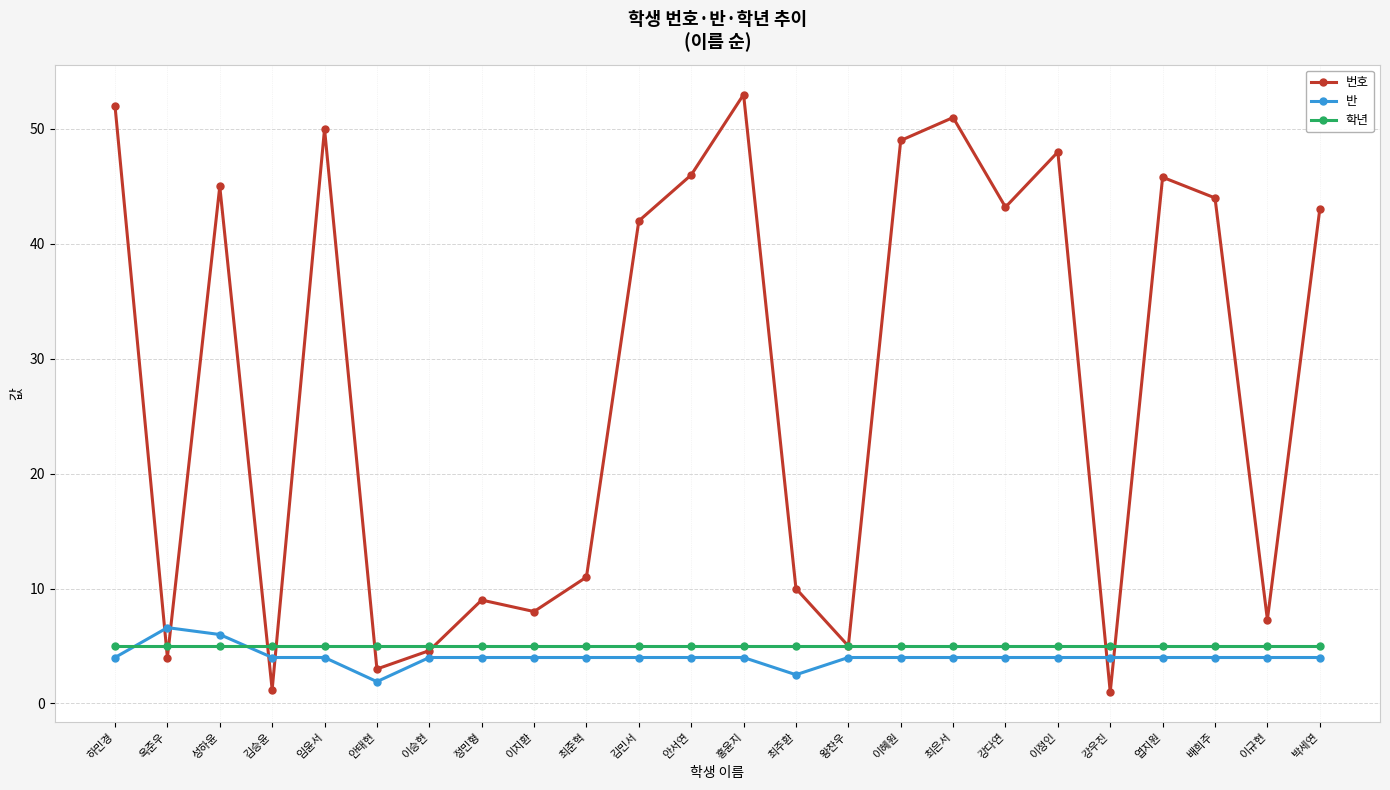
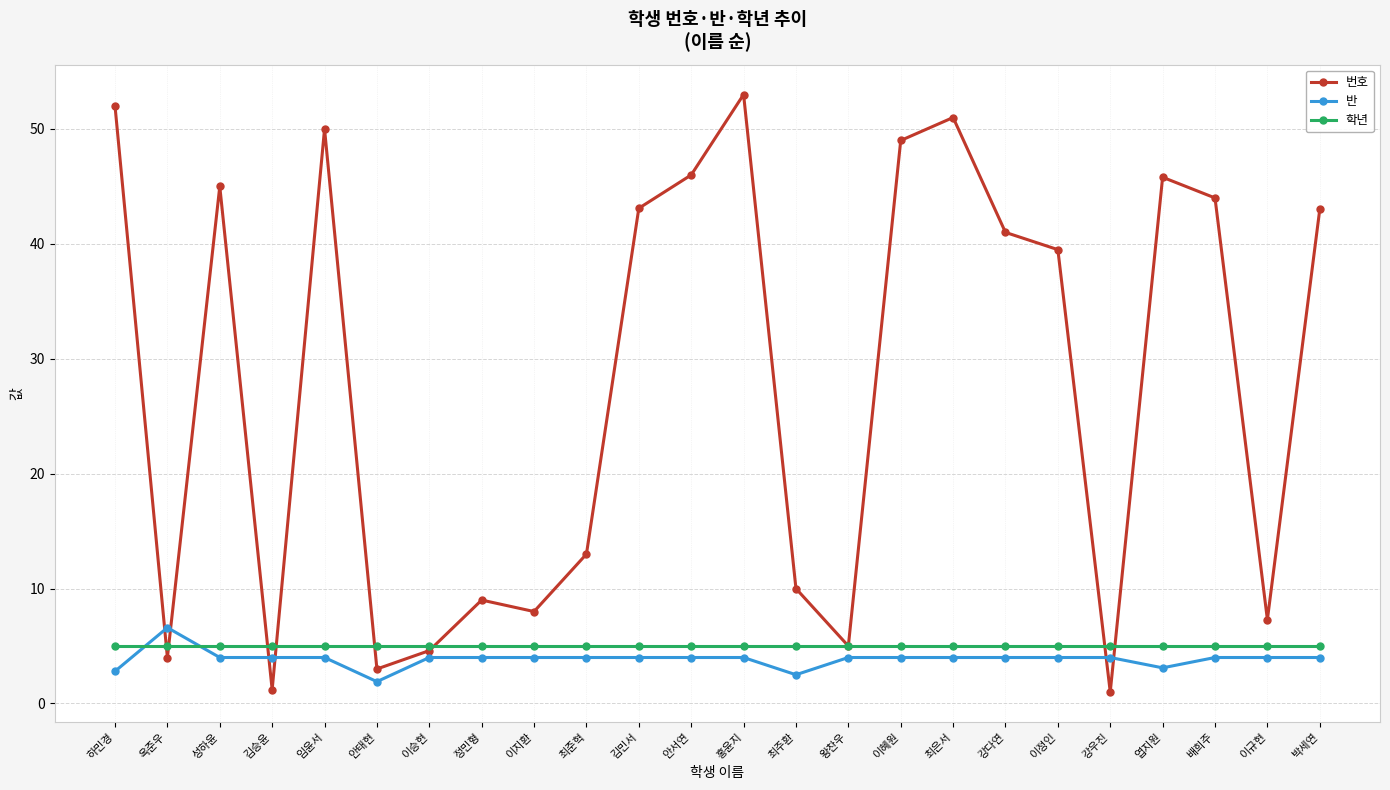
  {
    "번호": {
      "하민경": 52.0,
      "옥준우": 4.0,
      "성하윤": 45.0,
      "김승윤": 1.2,
      "임윤서": 50.0,
      "안태현": 3.0,
      "이승현": 4.6,
      "정민형": 9.0,
      "이지환": 8.0,
-     "최준혁": 11,
-     "김민서": 42.0,
+     "최준혁": 13,
+     "김민서": 43.1,
      "안서연": 46.0,
      "홍윤지": 53.0,
      "최주환": 10.0,
      "이혜원": 49.0,
      "최은서": 51.0,
-     "강다연": 43.2,
-     "이정인": 48.0,
+     "강다연": 41.0,
+     "이정인": 39.5,
      "강우진": 1.0,
      "엽지원": 45.8,
      "배희주": 44.0,
      "이규현": 7.3,
      "박세연": 43.0
    },
    "반": {
-     "하민경": 4.0,
+     "하민경": 2.8,
      "옥준우": 6.6,
-     "성하윤": 6,
+     "성하윤": 4,
      "김승윤": 4.0,
      "임윤서": 4.0,
      "안태현": 1.9,
      "이승현": 4.0,
      "정민형": 4.0,
      "이지환": 4.0,
      "최준혁": 4.0,
      "김민서": 4.0,
      "안서연": 4.0,
      "홍윤지": 4.0,
      "최주환": 2.5,
      "왕찬우": 4.0,
      "이혜원": 4.0,
      "최은서": 4.0,
      "강다연": 4.0,
      "이정인": 4.0,
      "강우진": 4.0,
-     "엽지원": 4.0,
+     "엽지원": 3.1,
      "배희주": 4.0,
      "이규현": 4.0,
      "박세연": 4.0
    },
    "학년": {
      "하민경": 5.0,
      "옥준우": 5.0,
      "성하윤": 5.0,
      "김승윤": 5.0,
      "임윤서": 5.0,
      "안태현": 5.0,
      "이승현": 5.0,
      "정민형": 5.0,
      "이지환": 5.0,
      "최준혁": 5.0,
      "김민서": 5.0,
      "안서연": 5.0,
      "홍윤지": 5.0,
      "최주환": 5.0,
      "이혜원": 5.0,
      "최은서": 5.0,
      "강다연": 5.0,
      "이정인": 5.0,
      "강우진": 5.0,
      "엽지원": 5.0,
      "배희주": 5.0,
      "이규현": 5.0,
      "박세연": 5.0
    }
  }
